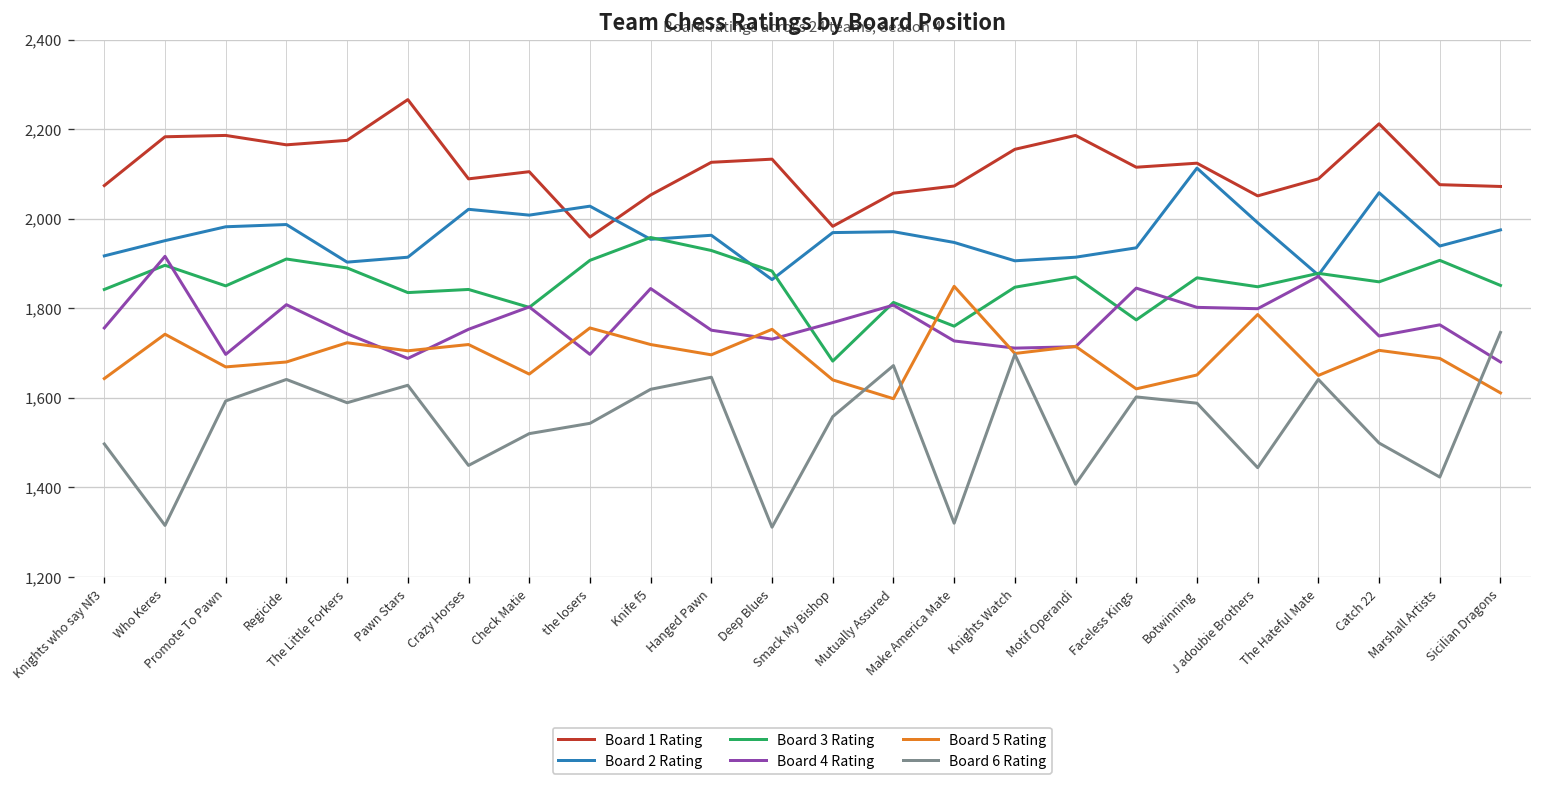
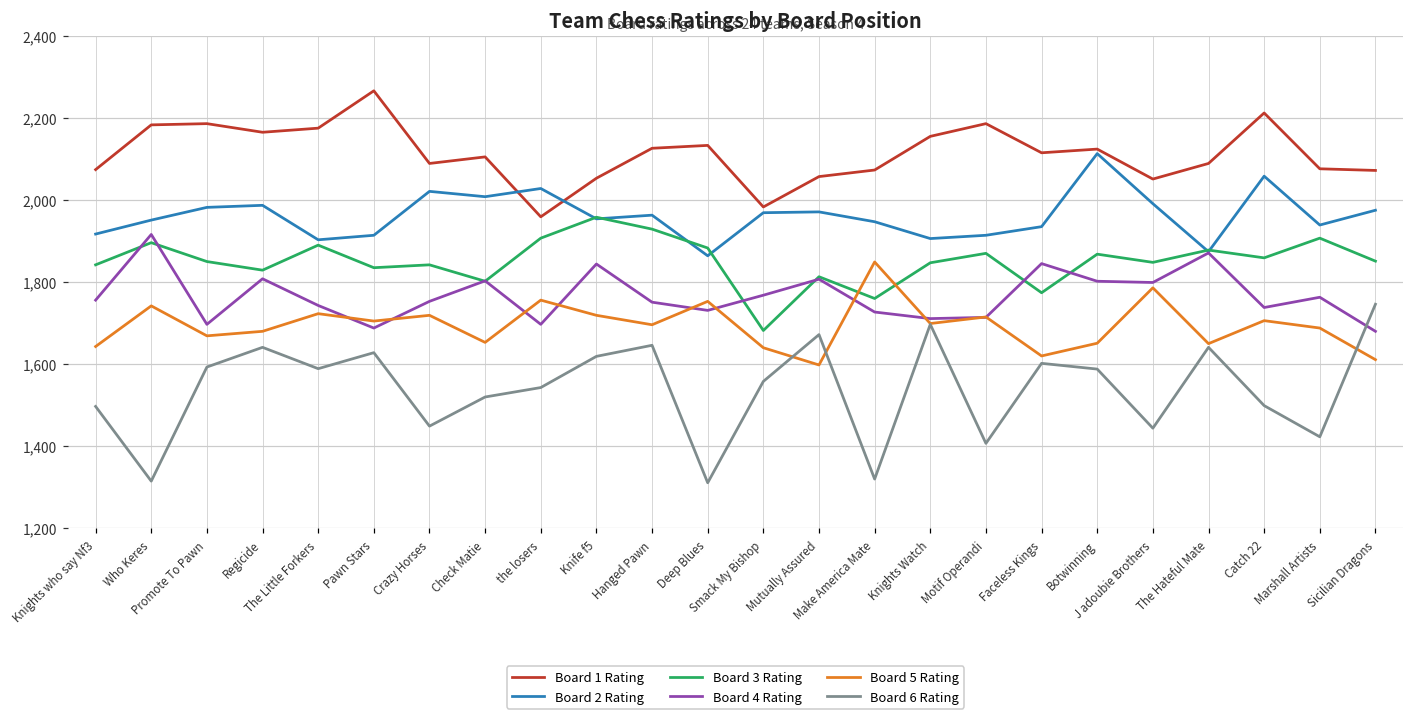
  {
    "Board 1 Rating": {
      "Knights who say Nf3": "2,070",
      "Who Keres": "2,180",
      "Promote To Pawn": "2,190",
      "Regicide": "2,170",
      "The Little Forkers": "2,180",
      "Pawn Stars": "2,270",
      "Crazy Horses": "2,090",
      "Check Matie": "2,110",
      "the losers": "1,960",
      "Knife f5": "2,050",
      "Hanged Pawn": "2,130",
      "Deep Blues": "2,130",
      "Smack My Bishop": "1,980",
      "Mutually Assured": "2,060",
      "Make America Mate": "2,070",
      "Knights Watch": "2,160",
      "Motif Operandi": "2,190",
      "Faceless Kings": "2,120",
      "Botwinning": "2,120",
      "J adoubie Brothers": "2,050",
      "The Hateful Mate": "2,090",
      "Catch 22": "2,210",
      "Marshall Artists": "2,080",
      "Sicilian Dragons": "2,070"
    },
    "Board 2 Rating": {
      "Knights who say Nf3": "1,920",
      "Who Keres": "1,950",
      "Promote To Pawn": "1,980",
      "Regicide": "1,990",
      "The Little Forkers": "1,900",
      "Pawn Stars": "1,910",
      "Crazy Horses": "2,020",
      "Check Matie": "2,010",
      "the losers": "2,030",
      "Hanged Pawn": "1,960",
      "Deep Blues": "1,860",
      "Smack My Bishop": "1,970",
      "Mutually Assured": "1,970",
      "Make America Mate": "1,950",
      "Knights Watch": "1,910",
      "Motif Operandi": "1,910",
      "Faceless Kings": "1,940",
      "Botwinning": "2,110",
      "J adoubie Brothers": "1,990",
      "Catch 22": "2,060",
      "Marshall Artists": "1,940",
      "Sicilian Dragons": "1,980"
    },
    "Board 3 Rating": {
      "Knights who say Nf3": "1,840",
      "Who Keres": "1,900",
      "Promote To Pawn": "1,850",
-     "Regicide": "1,910",
+     "Regicide": "1,830",
      "The Little Forkers": "1,890",
      "Pawn Stars": "1,840",
      "Crazy Horses": "1,840",
      "the losers": "1,910",
      "Hanged Pawn": "1,930",
      "Deep Blues": "1,880",
      "Smack My Bishop": "1,680",
      "Make America Mate": "1,760",
      "Knights Watch": "1,850",
      "Motif Operandi": "1,870",
      "Faceless Kings": "1,770",
      "Botwinning": "1,870",
      "J adoubie Brothers": "1,850",
      "Catch 22": "1,860",
      "Marshall Artists": "1,910",
      "Sicilian Dragons": "1,850"
    },
    "Board 4 Rating": {
      "Knights who say Nf3": "1,760",
      "Who Keres": "1,920",
      "Promote To Pawn": "1,700",
      "Regicide": "1,810",
      "The Little Forkers": "1,740",
      "Pawn Stars": "1,690",
      "Crazy Horses": "1,750",
      "the losers": "1,700",
      "Knife f5": "1,840",
      "Hanged Pawn": "1,750",
      "Deep Blues": "1,730",
      "Smack My Bishop": "1,770",
      "Make America Mate": "1,730",
      "Knights Watch": "1,710",
      "Faceless Kings": "1,850",
      "Botwinning": "1,800",
      "J adoubie Brothers": "1,800",
      "Catch 22": "1,740",
      "Marshall Artists": "1,760",
      "Sicilian Dragons": "1,680"
    },
    "Board 5 Rating": {
      "Knights who say Nf3": "1,640",
      "Who Keres": "1,740",
      "Promote To Pawn": "1,670",
      "Regicide": "1,680",
      "The Little Forkers": "1,720",
      "Pawn Stars": "1,710",
      "Crazy Horses": "1,720",
      "Check Matie": "1,650",
      "the losers": "1,760",
      "Knife f5": "1,720",
      "Hanged Pawn": "1,700",
      "Deep Blues": "1,750",
      "Smack My Bishop": "1,640",
      "Mutually Assured": "1,600",
      "Make America Mate": "1,850",
      "Faceless Kings": "1,620",
      "Botwinning": "1,650",
      "J adoubie Brothers": "1,790",
      "The Hateful Mate": "1,650",
      "Catch 22": "1,710",
      "Marshall Artists": "1,690",
      "Sicilian Dragons": "1,610"
    },
    "Board 6 Rating": {
      "Knights who say Nf3": "1,500",
      "Who Keres": "1,320",
      "Promote To Pawn": "1,590",
      "Regicide": "1,640",
      "The Little Forkers": "1,590",
      "Pawn Stars": "1,630",
      "Crazy Horses": "1,450",
      "Check Matie": "1,520",
      "the losers": "1,540",
      "Knife f5": "1,620",
      "Hanged Pawn": "1,650",
      "Deep Blues": "1,310",
      "Smack My Bishop": "1,560",
      "Mutually Assured": "1,670",
      "Make America Mate": "1,320",
      "Motif Operandi": "1,410",
      "Faceless Kings": "1,600",
      "Botwinning": "1,590",
      "J adoubie Brothers": "1,440",
      "The Hateful Mate": "1,640",
      "Catch 22": "1,500",
      "Marshall Artists": "1,420",
      "Sicilian Dragons": "1,750"
    }
  }
